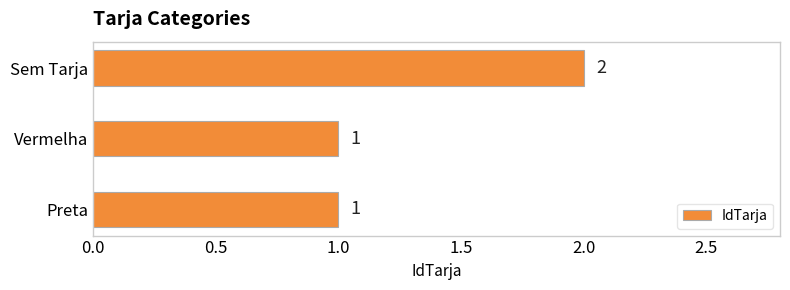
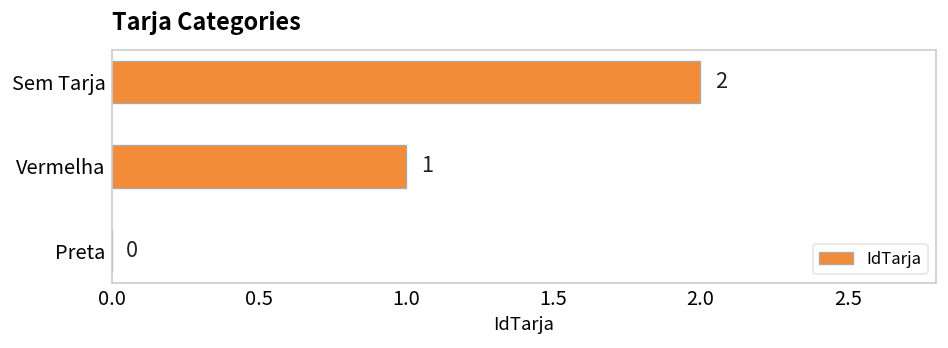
  {
    "Sem Tarja": 2,
    "Vermelha": 1,
-   "Preta": 1
+   "Preta": 0
  }
